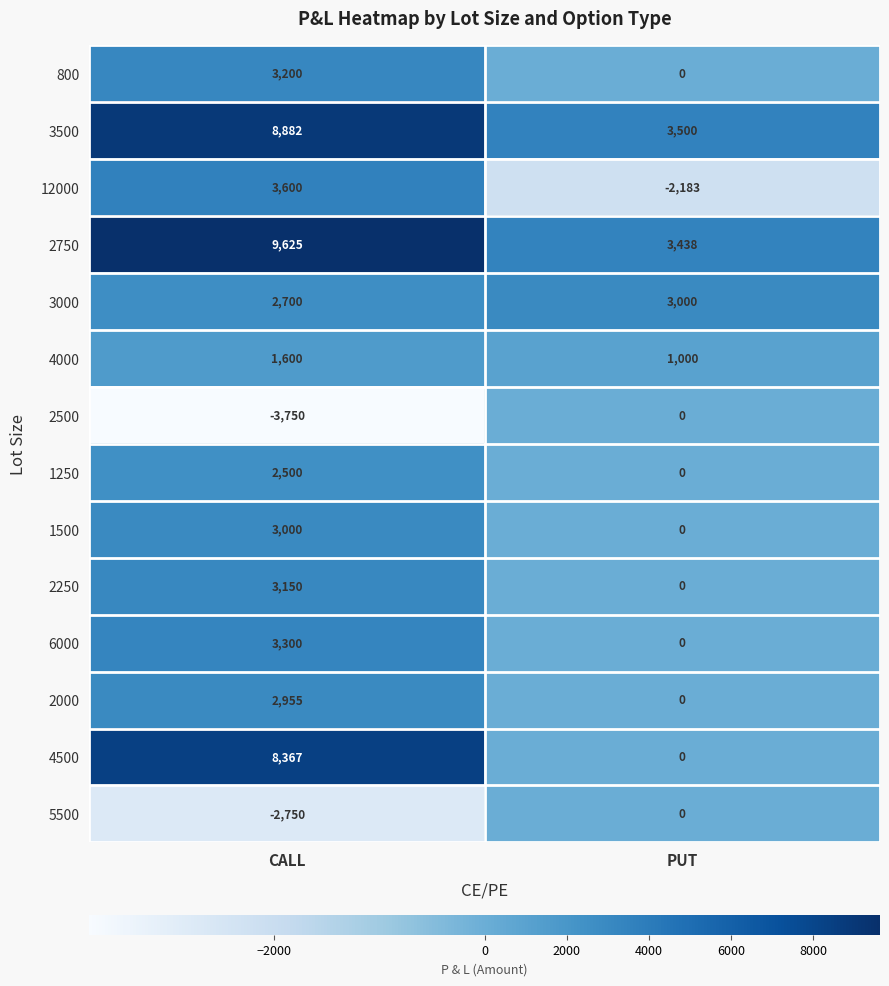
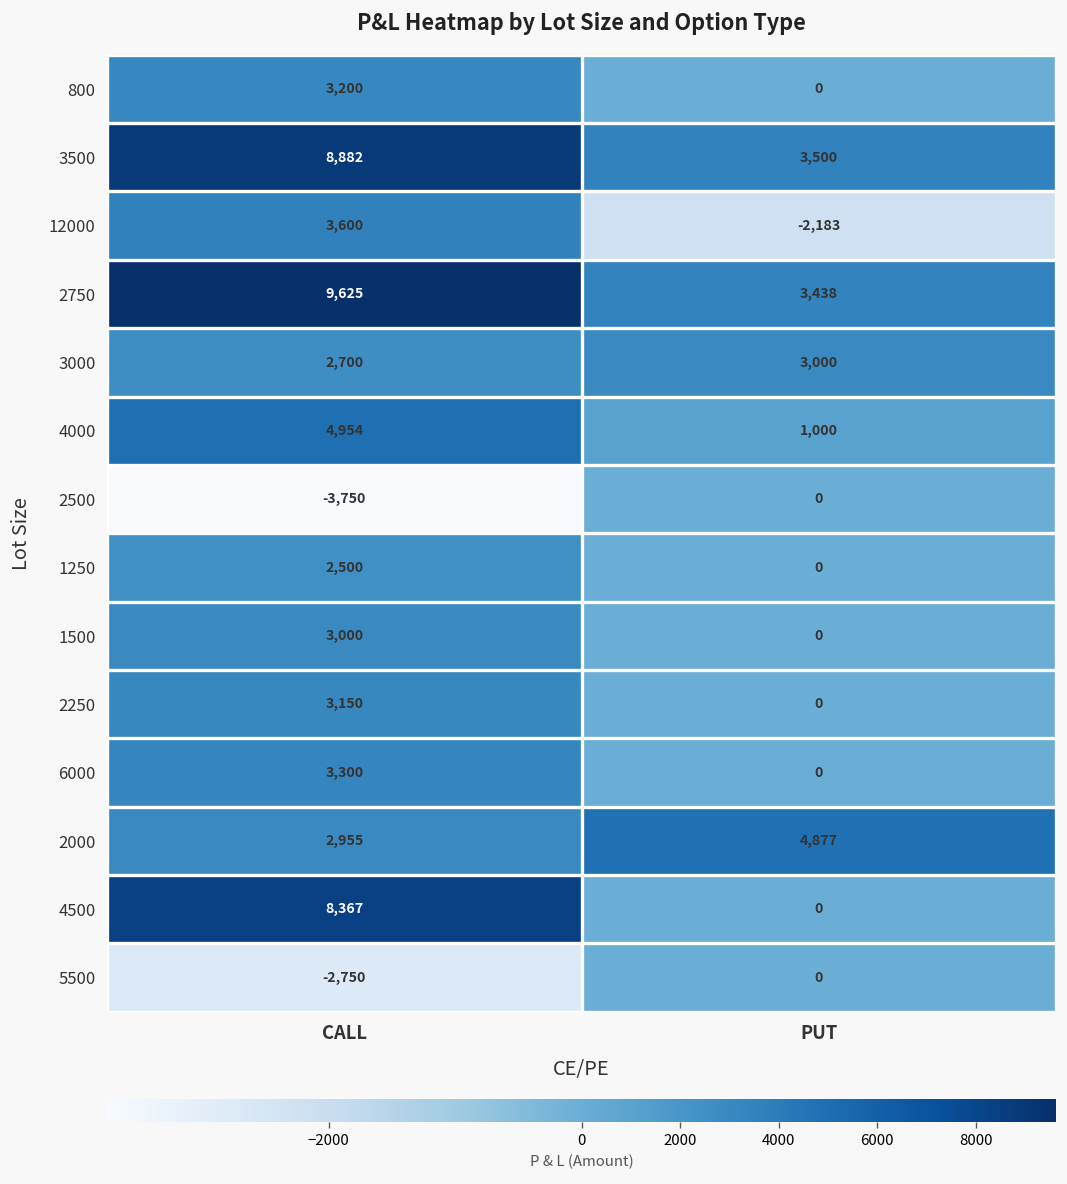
  {
    "800": {
      "CALL": "3,200",
      "PUT": "0"
    },
    "3500": {
      "CALL": "8,882",
      "PUT": "3,500"
    },
    "12000": {
      "CALL": "3,600",
      "PUT": "-2,183"
    },
    "2750": {
      "CALL": "9,625",
      "PUT": "3,438"
    },
    "3000": {
      "CALL": "2,700",
      "PUT": "3,000"
    },
    "4000": {
-     "CALL": "1,600",
+     "CALL": "4,954",
      "PUT": "1,000"
    },
    "2500": {
      "CALL": "-3,750",
      "PUT": "0"
    },
    "1250": {
      "CALL": "2,500",
      "PUT": "0"
    },
    "1500": {
      "CALL": "3,000",
      "PUT": "0"
    },
    "2250": {
      "CALL": "3,150",
      "PUT": "0"
    },
    "6000": {
      "CALL": "3,300",
      "PUT": "0"
    },
    "2000": {
      "CALL": "2,955",
-     "PUT": "0"
+     "PUT": "4,877"
    },
    "4500": {
      "CALL": "8,367",
      "PUT": "0"
    },
    "5500": {
      "CALL": "-2,750",
      "PUT": "0"
    }
  }
